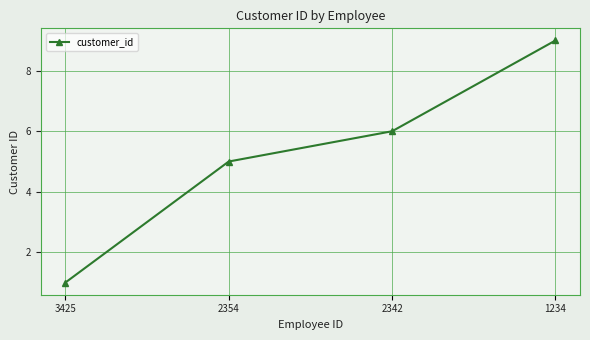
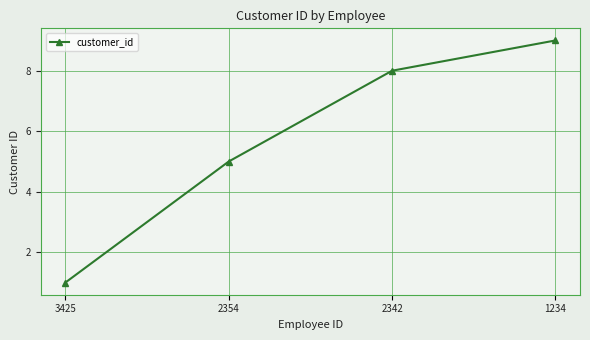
  {
    "3425": 1,
    "2354": 5,
-   "2342": 6,
+   "2342": 8,
    "1234": 9
  }
